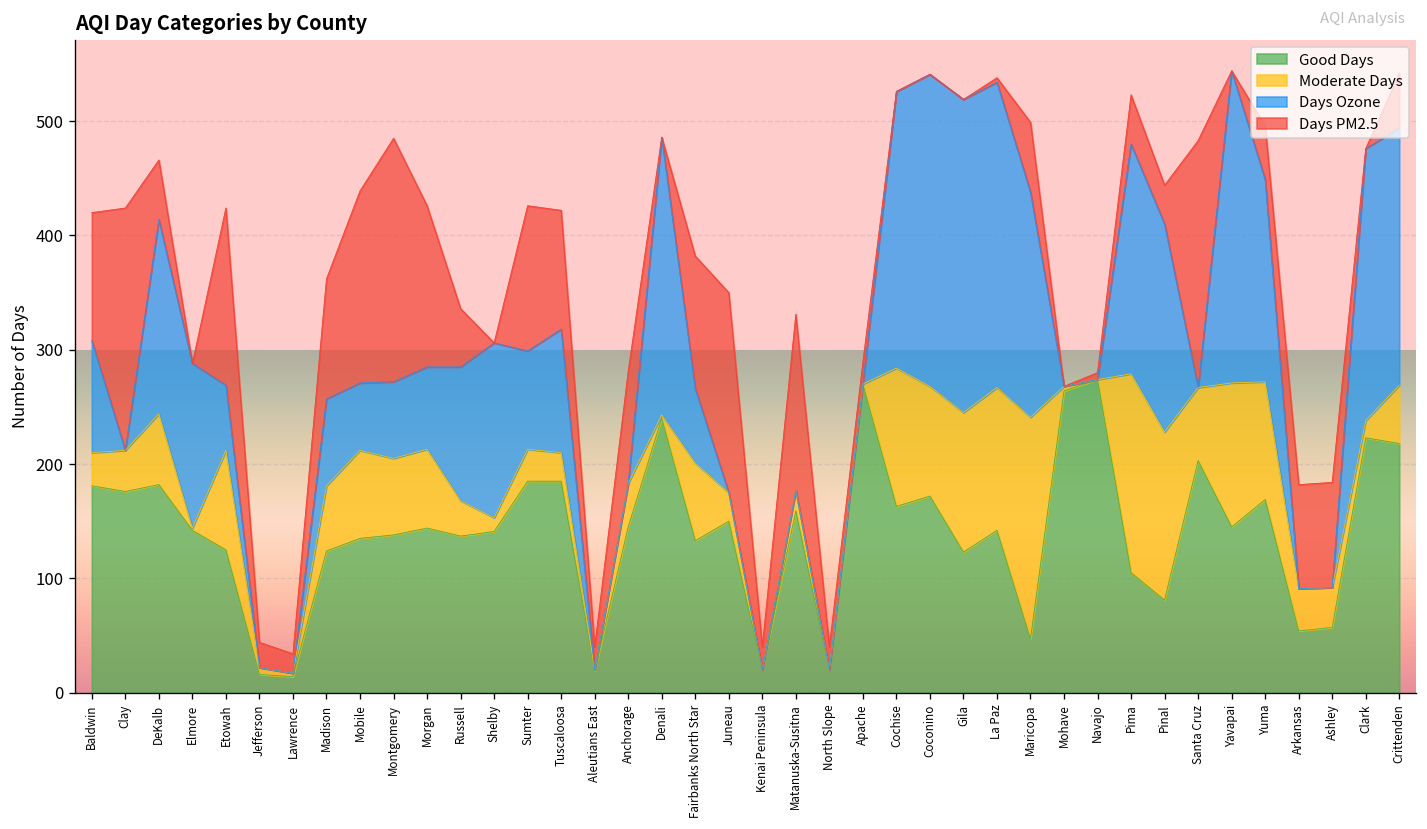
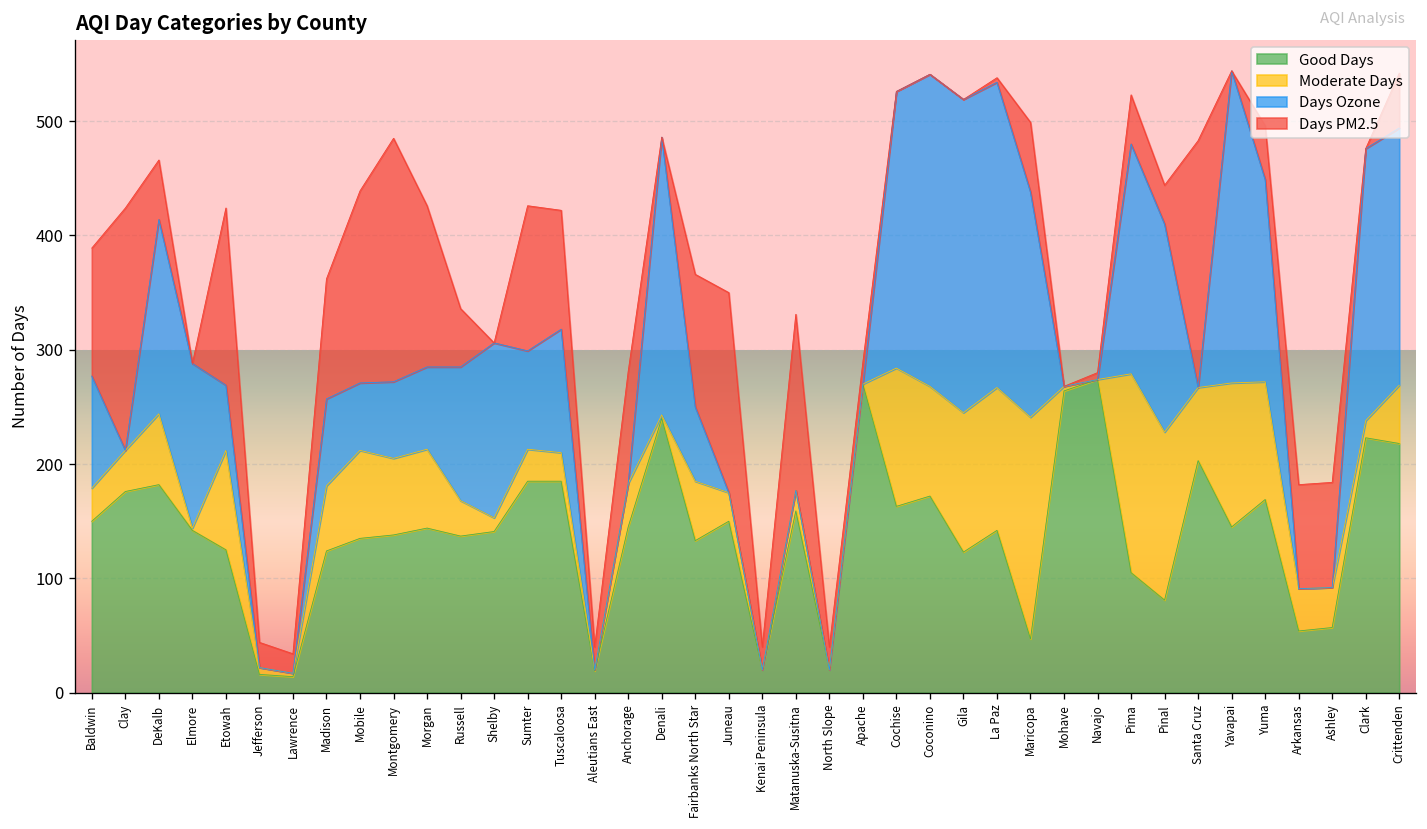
  {
    "Good Days": {
-     "Baldwin": 180,
+     "Baldwin": 150,
      "Clay": 180,
      "DeKalb": 180,
      "Etowah": 130,
      "Jefferson": 20,
      "Lawrence": 10,
      "Madison": 120,
      "Mobile": 140,
      "Montgomery": 140,
      "Morgan": 140,
      "Russell": 140,
      "Shelby": 140,
      "Sumter": 190,
      "Tuscaloosa": 190,
      "Anchorage": 150,
      "Denali": 240,
      "Fairbanks North Star": 130,
      "Juneau": 150,
      "Matanuska-Susitna": 160,
      "Cochise": 160,
      "Coconino": 170,
      "Gila": 120,
      "La Paz": 140,
      "Maricopa": 50,
      "Mohave": 260,
      "Pima": 110,
      "Pinal": 80,
      "Santa Cruz": 200,
      "Yavapai": 150,
      "Yuma": 170,
      "Arkansas": 50,
      "Ashley": 60,
      "Clark": 220,
      "Crittenden": 220
    },
    "Moderate Days": {
      "Baldwin": 30,
      "DeKalb": 60,
      "Etowah": 90,
      "Madison": 60,
      "Mobile": 80,
      "Montgomery": 70,
      "Morgan": 70,
      "Russell": 30,
      "Shelby": 10,
      "Sumter": 30,
      "Tuscaloosa": 30,
      "Denali": 0,
-     "Fairbanks North Star": 70,
+     "Fairbanks North Star": 50,
      "Cochise": 120,
      "Coconino": 100,
      "Gila": 120,
      "La Paz": 130,
      "Maricopa": 190,
      "Pima": 170,
      "Pinal": 150,
      "Yavapai": 130,
      "Yuma": 100,
      "Clark": 20,
      "Crittenden": 50
    },
    "Days Ozone": {
      "Baldwin": 100,
      "DeKalb": 170,
      "Etowah": 60,
      "Madison": 80,
      "Mobile": 60,
      "Montgomery": 70,
      "Morgan": 70,
      "Russell": 120,
      "Sumter": 90,
      "Tuscaloosa": 110,
      "Fairbanks North Star": 70,
      "La Paz": 270,
      "Maricopa": 200,
      "Pima": 200,
      "Pinal": 180,
      "Yuma": 180
    },
    "Days PM2.5": {
      "Baldwin": 110,
      "Clay": 210,
      "DeKalb": 50,
      "Etowah": 160,
      "Jefferson": 20,
      "Lawrence": 20,
      "Madison": 110,
      "Mobile": 170,
      "Montgomery": 210,
      "Morgan": 140,
      "Russell": 50,
      "Sumter": 130,
      "Tuscaloosa": 100,
      "Aleutians East": 20,
      "Anchorage": 100,
      "Fairbanks North Star": 120,
      "Juneau": 180,
      "Kenai Peninsula": 20,
      "Matanuska-Susitna": 150,
      "North Slope": 20,
      "Apache": 20,
      "La Paz": 0,
      "Maricopa": 60,
      "Navajo": 10,
      "Pima": 40,
      "Pinal": 30,
      "Santa Cruz": 220,
      "Arkansas": 90,
      "Ashley": 90
    }
  }
